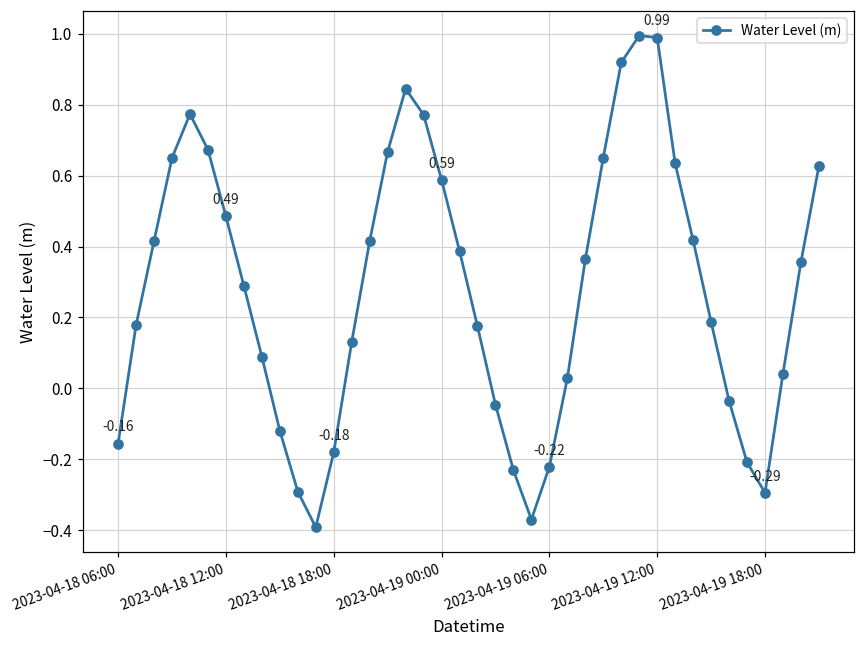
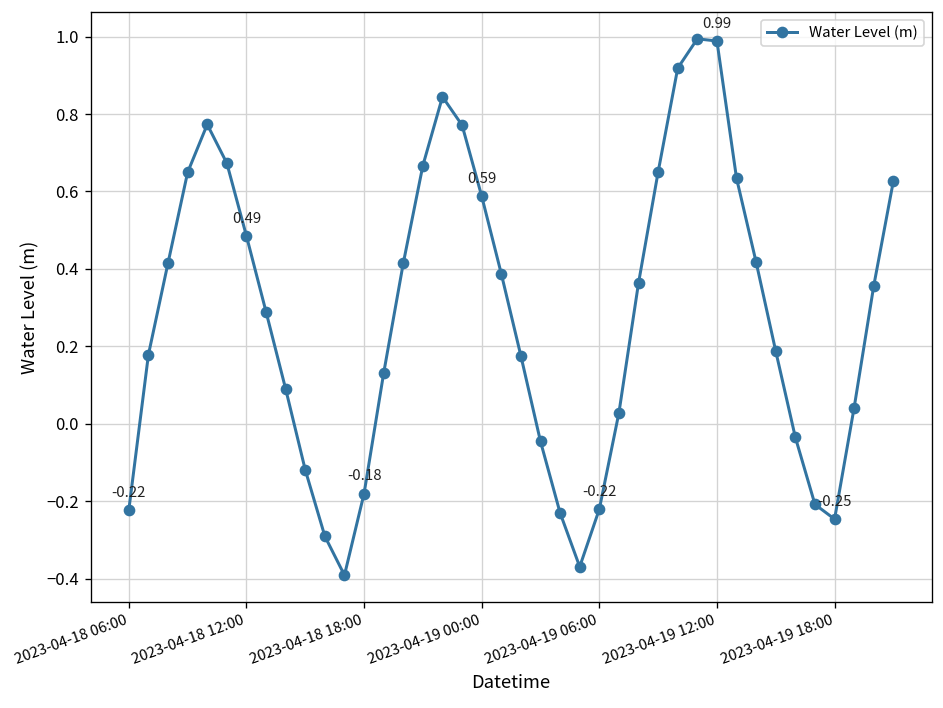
  {
-   "2023-04-18 06:00": -0.16,
+   "2023-04-18 06:00": -0.22,
    "2023-04-18 12:00": 0.49,
    "2023-04-18 18:00": -0.18,
    "2023-04-19 00:00": 0.59,
    "2023-04-19 06:00": -0.22,
-   "2023-04-19 18:00": -0.29
+   "2023-04-19 18:00": -0.25
  }
